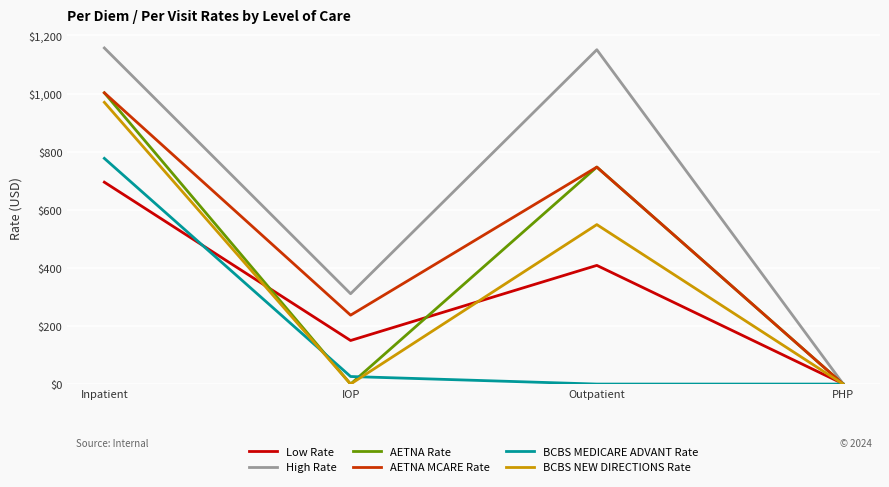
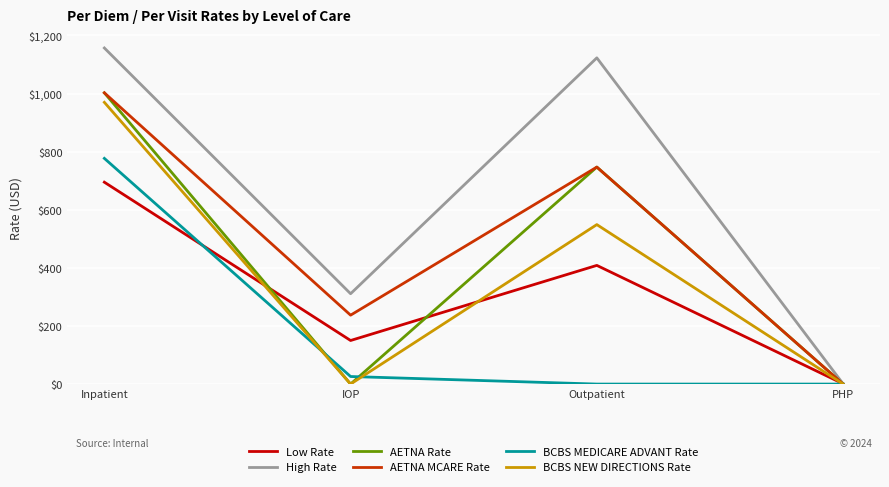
  {
    "High Rate": {
      "Inpatient": "$1,160",
      "IOP": "$310",
-     "Outpatient": "$1,150"
+     "Outpatient": "$1,120"
    },
    "BCBS MEDICARE ADVANT Rate": {
      "Inpatient": "$780",
      "IOP": "$30",
      "Outpatient": "$0"
    },
    "BCBS NEW DIRECTIONS Rate": {
      "Inpatient": "$970",
      "Outpatient": "$550"
    }
  }
